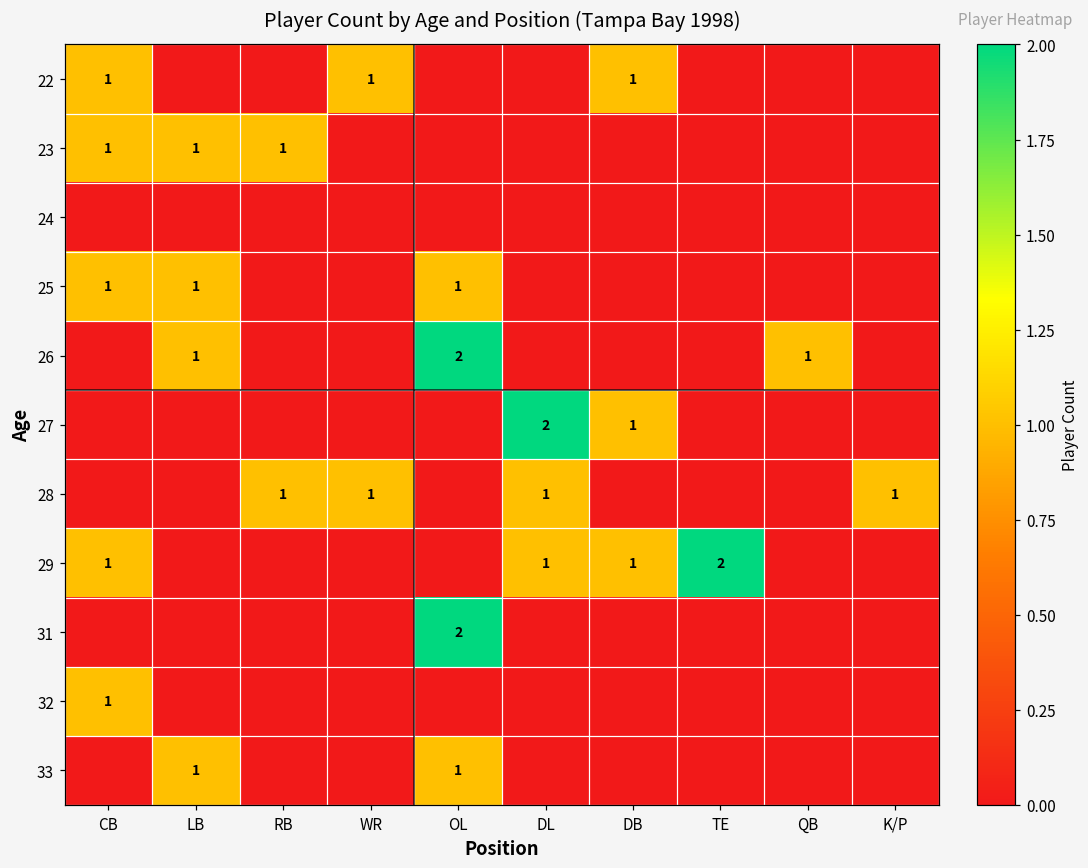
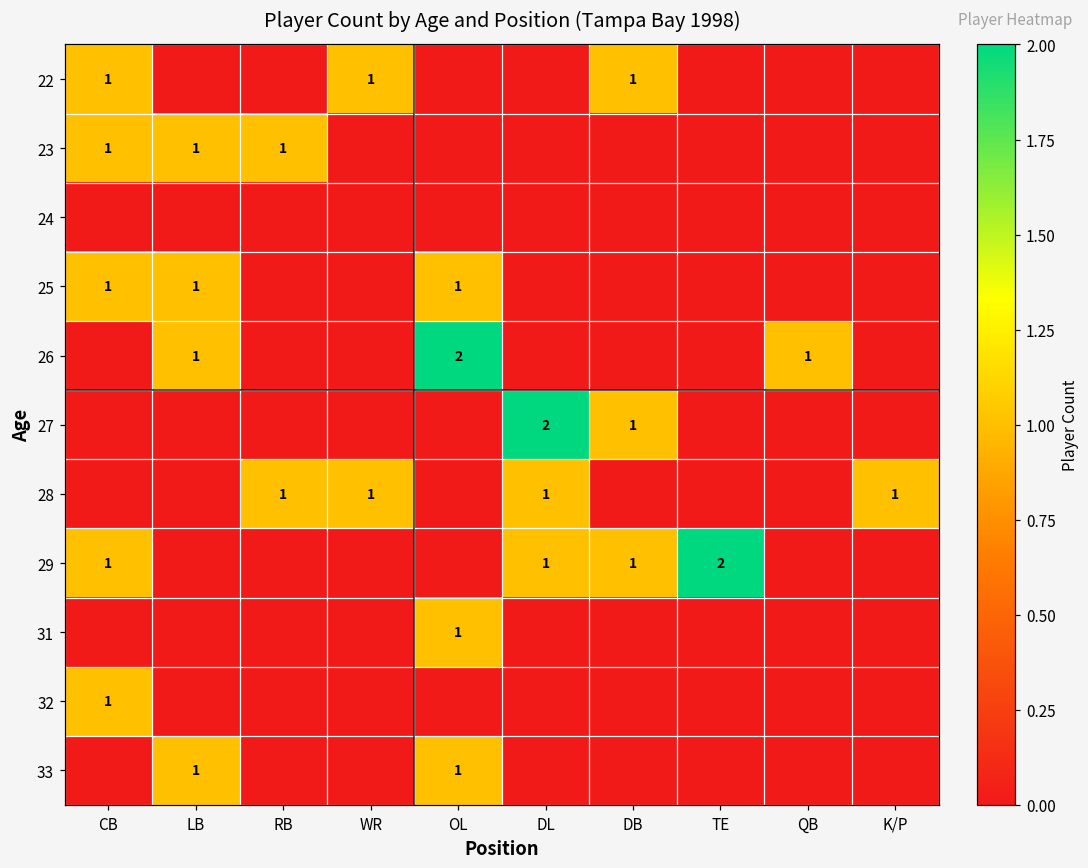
  {
    "22": {
      "CB": 1,
      "WR": 1,
      "DB": 1
    },
    "23": {
      "CB": 1,
      "LB": 1,
      "RB": 1
    },
    "25": {
      "CB": 1,
      "LB": 1,
      "OL": 1
    },
    "26": {
      "LB": 1,
      "OL": 2,
      "QB": 1
    },
    "27": {
      "DL": 2,
      "DB": 1
    },
    "28": {
      "RB": 1,
      "WR": 1,
      "DL": 1,
      "K/P": 1
    },
    "29": {
      "CB": 1,
      "DL": 1,
      "DB": 1,
      "TE": 2
    },
    "31": {
-     "OL": 2
+     "OL": 1
    },
    "32": {
      "CB": 1
    },
    "33": {
      "LB": 1,
      "OL": 1
    }
  }
